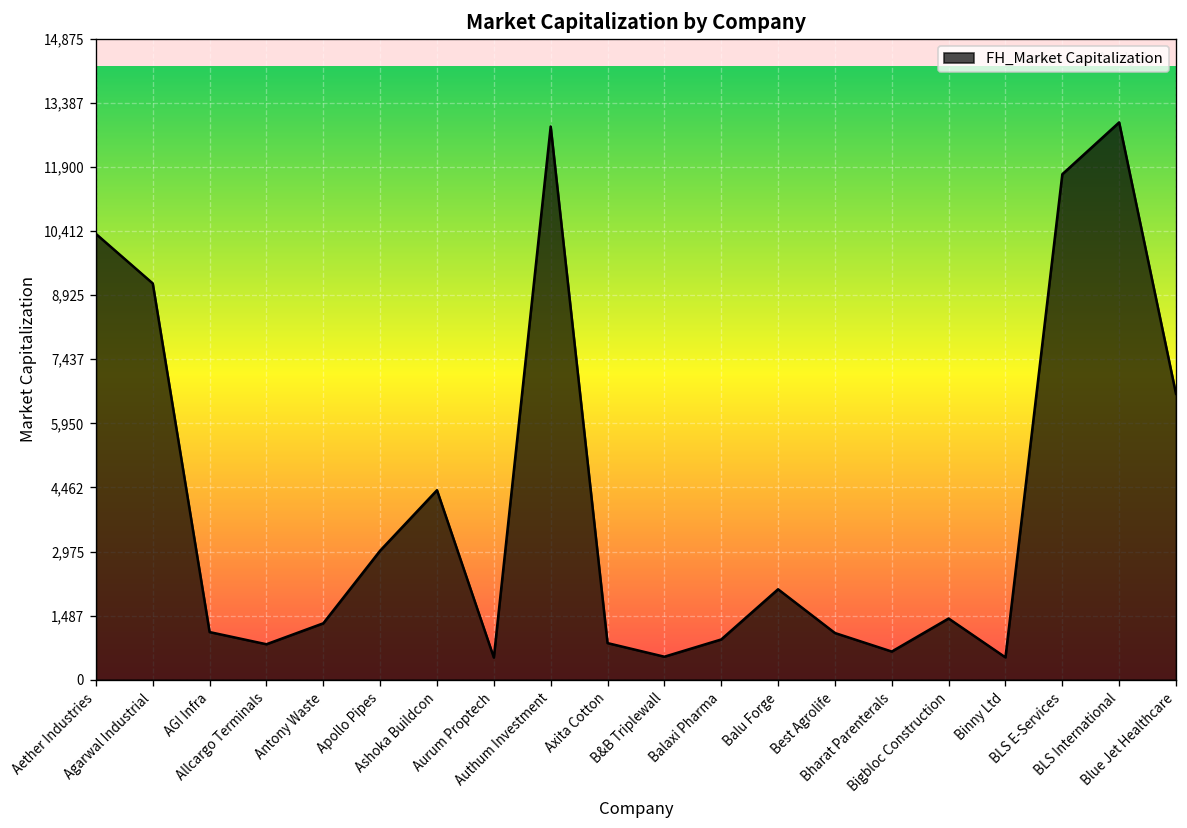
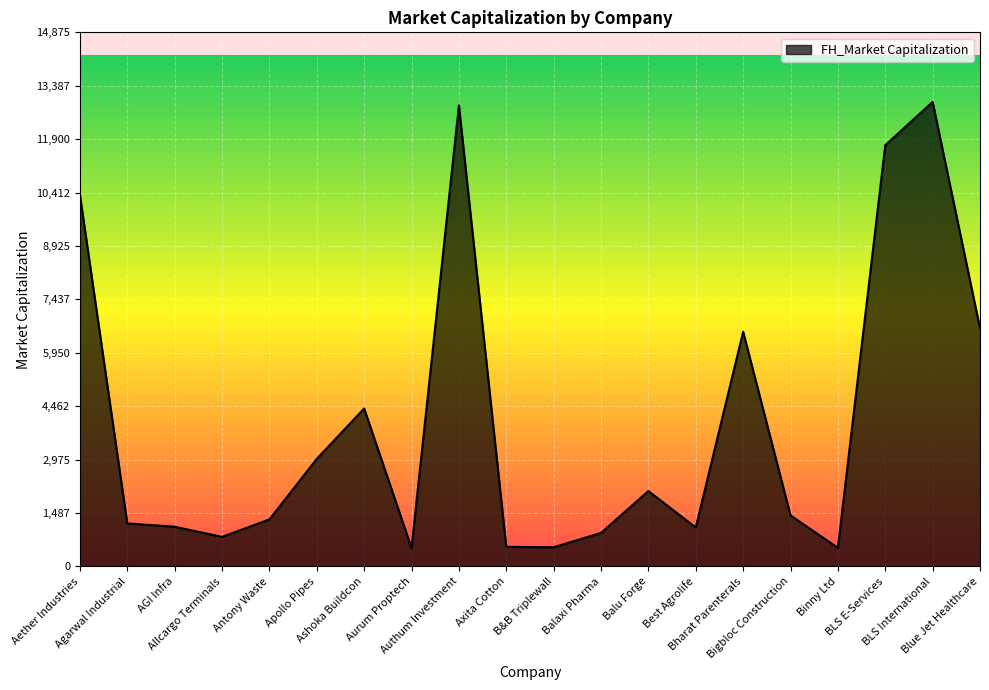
  {
    "Aether Industries": "10,300",
-   "Agarwal Industrial": "9,200",
+   "Agarwal Industrial": "1,200",
    "AGI Infra": "1,100",
    "Allcargo Terminals": "800",
    "Antony Waste": "1,300",
    "Apollo Pipes": "3,000",
    "Ashoka Buildcon": "4,400",
    "Aurum Proptech": "500",
    "Authum Investment": "12,800",
-   "Axita Cotton": "800",
+   "Axita Cotton": "500",
    "B&B Triplewall": "500",
    "Balaxi Pharma": "900",
    "Balu Forge": "2,100",
    "Best Agrolife": "1,100",
-   "Bharat Parenterals": "700",
+   "Bharat Parenterals": "6,500",
    "Bigbloc Construction": "1,400",
    "Binny Ltd": "500",
    "BLS E-Services": "11,700",
    "BLS International": "12,900",
    "Blue Jet Healthcare": "6,600"
  }
